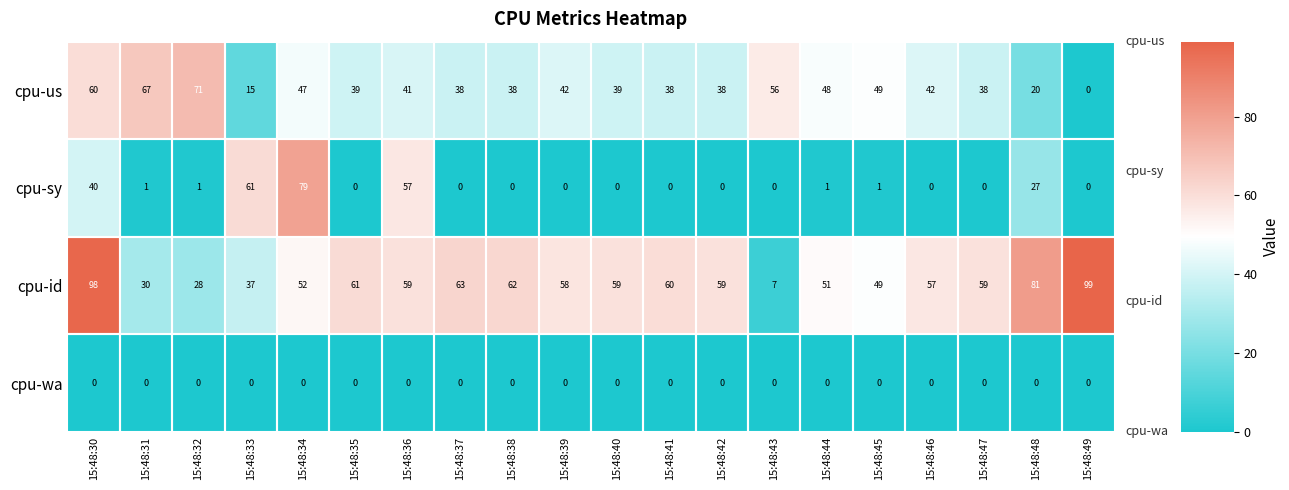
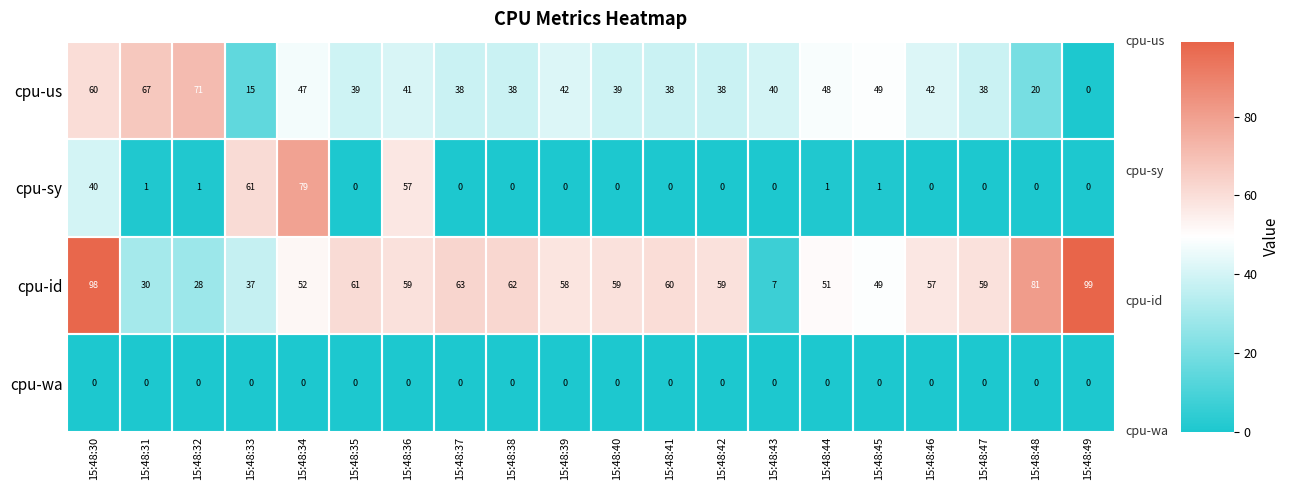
  {
    "cpu-us": {
      "15:48:30": 60,
      "15:48:31": 67,
      "15:48:32": 71,
      "15:48:33": 15,
      "15:48:34": 47,
      "15:48:35": 39,
      "15:48:36": 41,
      "15:48:37": 38,
      "15:48:38": 38,
      "15:48:39": 42,
      "15:48:40": 39,
      "15:48:41": 38,
      "15:48:42": 38,
-     "15:48:43": 56,
+     "15:48:43": 40,
      "15:48:44": 48,
      "15:48:45": 49,
      "15:48:46": 42,
      "15:48:47": 38,
      "15:48:48": 20,
      "15:48:49": 0
    },
    "cpu-sy": {
      "15:48:30": 40,
      "15:48:31": 1,
      "15:48:32": 1,
      "15:48:33": 61,
      "15:48:34": 79,
      "15:48:35": 0,
      "15:48:36": 57,
      "15:48:37": 0,
      "15:48:38": 0,
      "15:48:39": 0,
      "15:48:40": 0,
      "15:48:41": 0,
      "15:48:42": 0,
      "15:48:43": 0,
      "15:48:44": 1,
      "15:48:45": 1,
      "15:48:46": 0,
      "15:48:47": 0,
-     "15:48:48": 27,
+     "15:48:48": 0,
      "15:48:49": 0
    },
    "cpu-id": {
      "15:48:30": 98,
      "15:48:31": 30,
      "15:48:32": 28,
      "15:48:33": 37,
      "15:48:34": 52,
      "15:48:35": 61,
      "15:48:36": 59,
      "15:48:37": 63,
      "15:48:38": 62,
      "15:48:39": 58,
      "15:48:40": 59,
      "15:48:41": 60,
      "15:48:42": 59,
      "15:48:43": 7,
      "15:48:44": 51,
      "15:48:45": 49,
      "15:48:46": 57,
      "15:48:47": 59,
      "15:48:48": 81,
      "15:48:49": 99
    },
    "cpu-wa": {
      "15:48:30": 0,
      "15:48:31": 0,
      "15:48:32": 0,
      "15:48:33": 0,
      "15:48:34": 0,
      "15:48:35": 0,
      "15:48:36": 0,
      "15:48:37": 0,
      "15:48:38": 0,
      "15:48:39": 0,
      "15:48:40": 0,
      "15:48:41": 0,
      "15:48:42": 0,
      "15:48:43": 0,
      "15:48:44": 0,
      "15:48:45": 0,
      "15:48:46": 0,
      "15:48:47": 0,
      "15:48:48": 0,
      "15:48:49": 0
    }
  }
